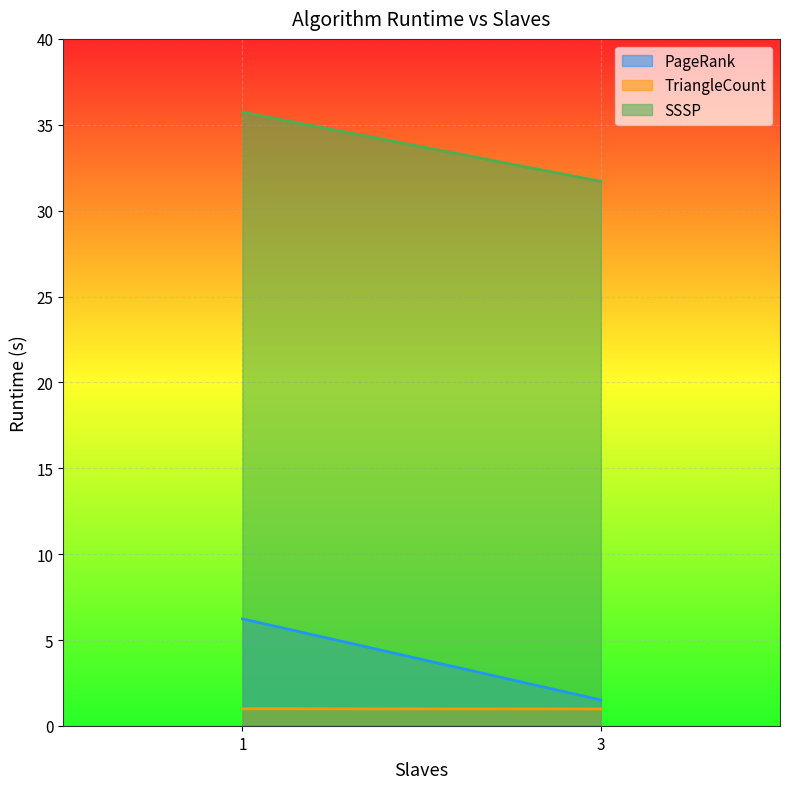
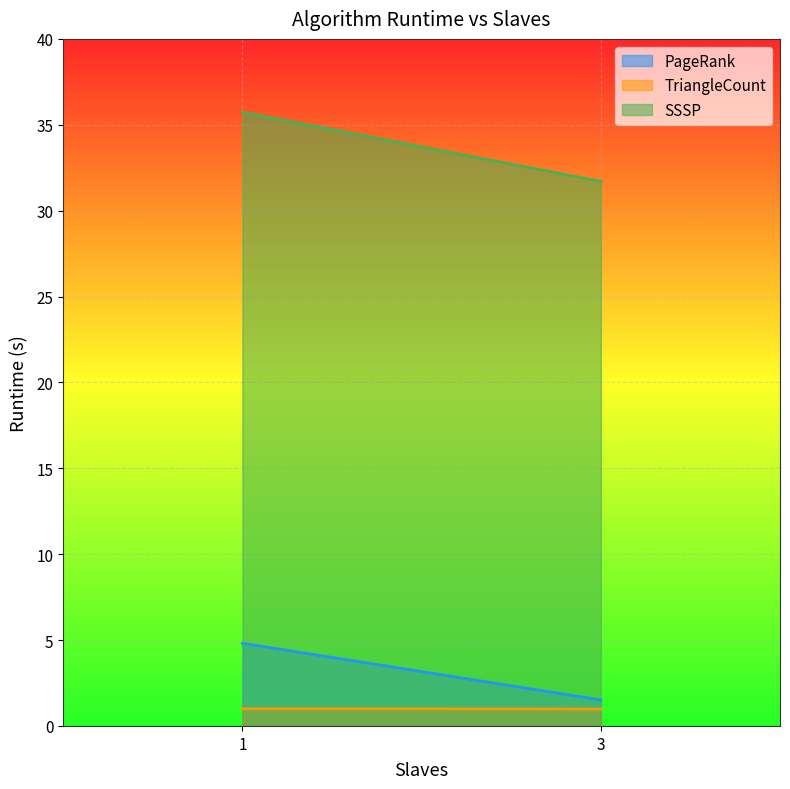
  {
    "PageRank": {
-     "1": 6.2,
+     "1": 4.8,
      "3": 1.5
    },
    "TriangleCount": {
      "1": 1.0,
      "3": 1.0
    },
    "SSSP": {
      "1": 35.7,
      "3": 31.7
    }
  }
